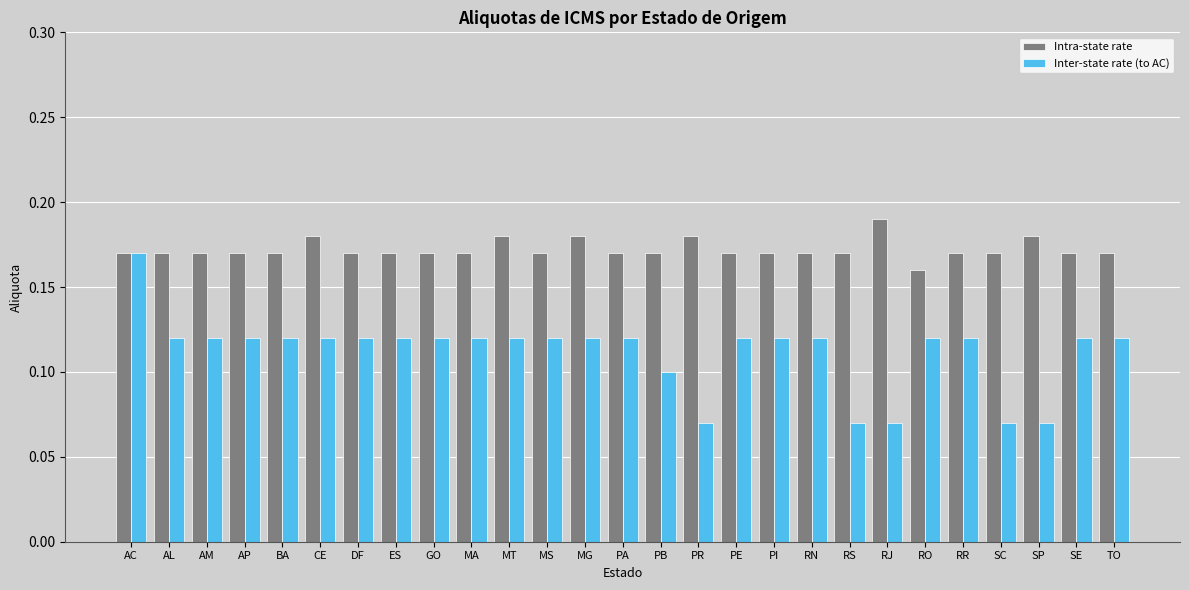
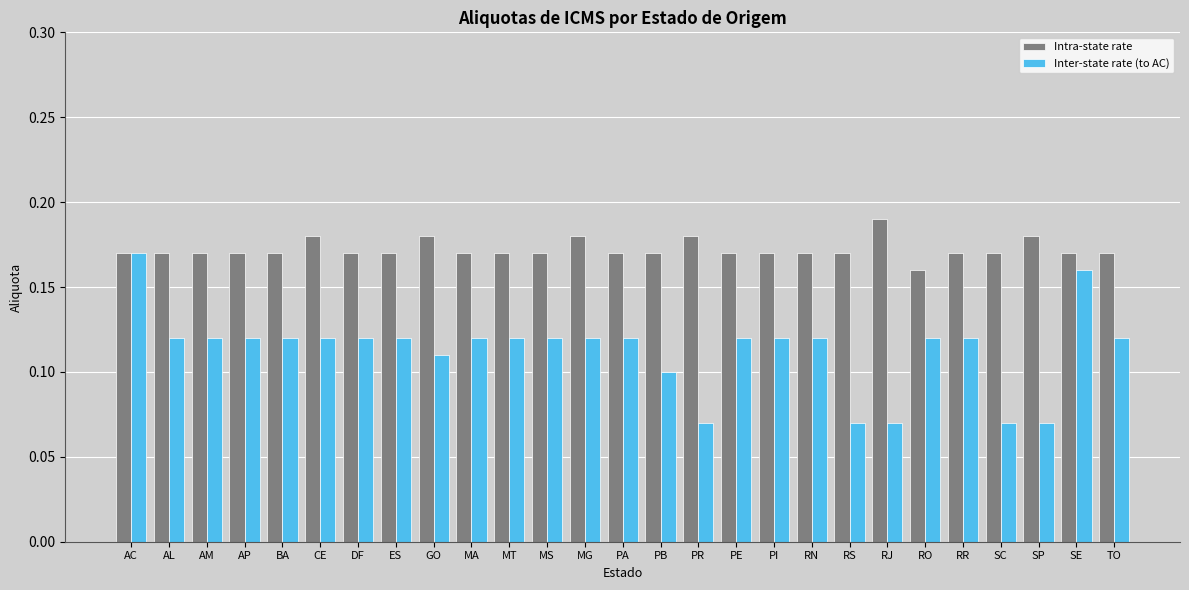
  {
    "Intra-state rate": {
      "AC": 0.17,
      "AL": 0.17,
      "AM": 0.17,
      "AP": 0.17,
      "BA": 0.17,
      "CE": 0.18,
      "DF": 0.17,
      "ES": 0.17,
-     "GO": 0.17,
+     "GO": 0.18,
      "MA": 0.17,
-     "MT": 0.18,
+     "MT": 0.17,
      "MS": 0.17,
      "MG": 0.18,
      "PA": 0.17,
      "PB": 0.17,
      "PR": 0.18,
      "PE": 0.17,
      "PI": 0.17,
      "RN": 0.17,
      "RS": 0.17,
      "RJ": 0.19,
      "RO": 0.16,
      "RR": 0.17,
      "SC": 0.17,
      "SP": 0.18,
      "SE": 0.17,
      "TO": 0.17
    },
    "Inter-state rate (to AC)": {
      "AC": 0.17,
      "AL": 0.12,
      "AM": 0.12,
      "AP": 0.12,
      "BA": 0.12,
      "CE": 0.12,
      "DF": 0.12,
      "ES": 0.12,
-     "GO": 0.12,
+     "GO": 0.11,
      "MA": 0.12,
      "MT": 0.12,
      "MS": 0.12,
      "MG": 0.12,
      "PA": 0.12,
      "PB": 0.10,
      "PR": 0.07,
      "PE": 0.12,
      "PI": 0.12,
      "RN": 0.12,
      "RS": 0.07,
      "RJ": 0.07,
      "RO": 0.12,
      "RR": 0.12,
      "SC": 0.07,
      "SP": 0.07,
-     "SE": 0.12,
+     "SE": 0.16,
      "TO": 0.12
    }
  }
